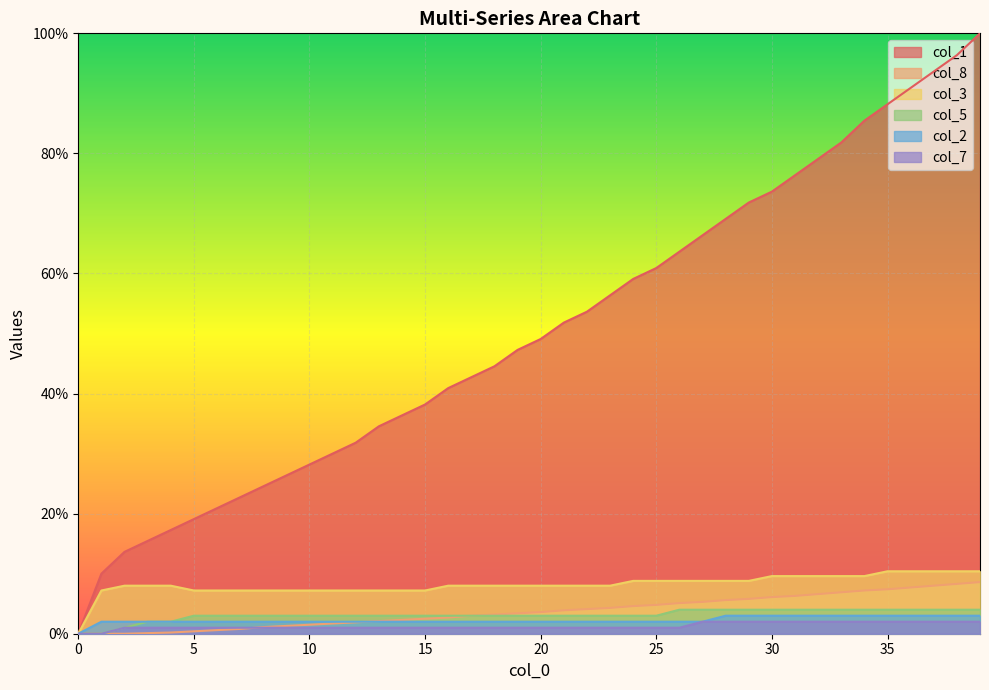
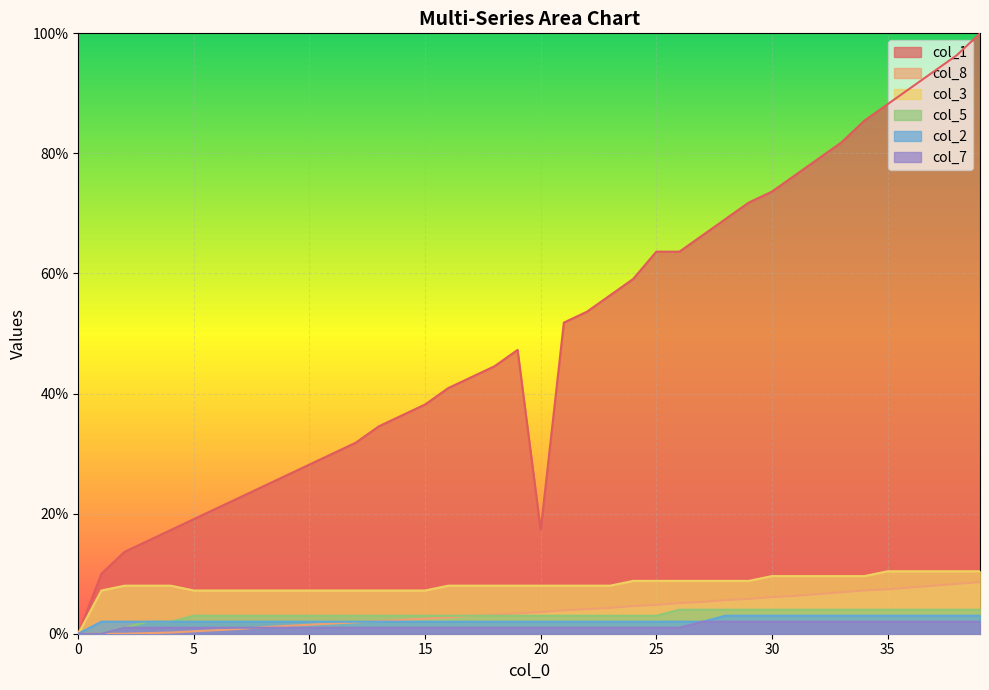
  {
    "col_1": {
      "5": "19%",
      "10": "28%",
      "15": "38%",
-     "20": "49%",
-     "25": "61%",
+     "20": "17%",
+     "25": "64%",
      "30": "74%",
      "35": "88%"
    },
    "col_5": {
      "5": "3%",
      "10": "3%",
      "15": "3%",
      "20": "3%",
      "25": "3%",
      "30": "4%",
      "35": "4%"
    },
    "col_2": {
      "5": "2%",
      "10": "2%",
      "15": "2%",
      "20": "2%",
      "25": "2%",
      "30": "3%",
      "35": "3%"
    },
    "col_7": {
      "5": "1%",
      "10": "1%",
      "15": "1%",
      "20": "1%",
      "25": "1%",
      "30": "2%",
      "35": "2%"
    }
  }
